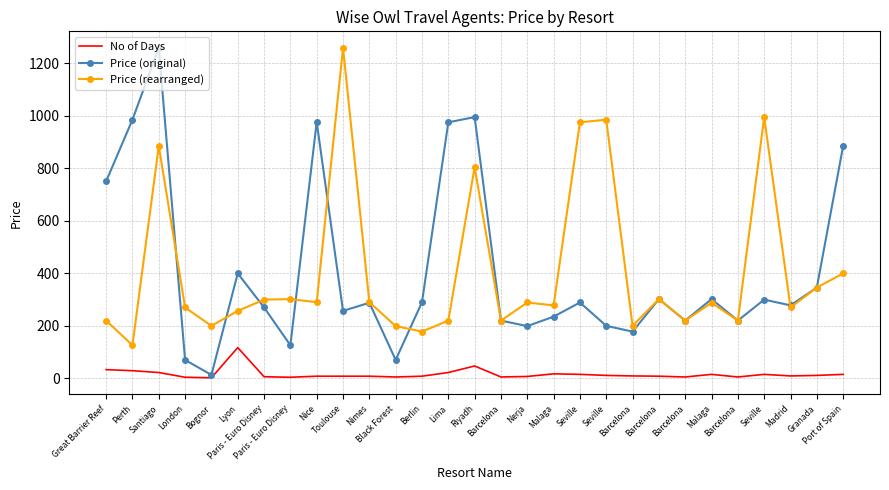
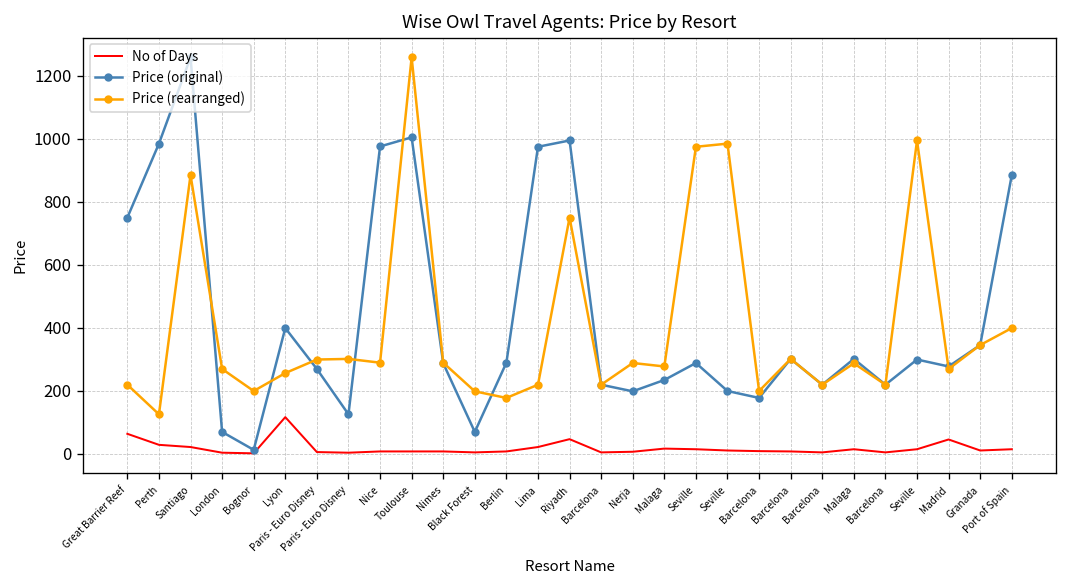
  {
    "No of Days": {
-     "Great Barrier Reef": 30,
+     "Great Barrier Reef": 60,
      "Perth": 30,
      "Santiago": 20,
      "London": 0,
      "Bognor": 0,
      "Lyon": 120,
      "Nice": 10,
      "Toulouse": 10,
      "Nimes": 10,
      "Black Forest": 0,
      "Berlin": 10,
      "Lima": 20,
      "Riyadh": 50,
      "Nerja": 10,
-     "Madrid": 10,
+     "Madrid": 50,
      "Granada": 10,
      "Port of Spain": 10
    },
    "Price (original)": {
      "Great Barrier Reef": 750,
      "Perth": 990,
      "London": 70,
      "Bognor": 10,
      "Lyon": 400,
      "Nice": 980,
-     "Toulouse": 260,
+     "Toulouse": 1010,
      "Black Forest": 70,
      "Berlin": 290,
      "Lima": 980,
      "Riyadh": 1000,
      "Nerja": 200,
      "Port of Spain": 890
    },
    "Price (rearranged)": {
      "Great Barrier Reef": 220,
      "Perth": 130,
      "Santiago": 890,
      "London": 270,
      "Bognor": 200,
      "Lyon": 260,
      "Nice": 290,
      "Toulouse": 1260,
      "Black Forest": 200,
      "Berlin": 180,
      "Lima": 220,
-     "Riyadh": 800,
+     "Riyadh": 750,
      "Nerja": 290,
      "Port of Spain": 400
    }
  }
